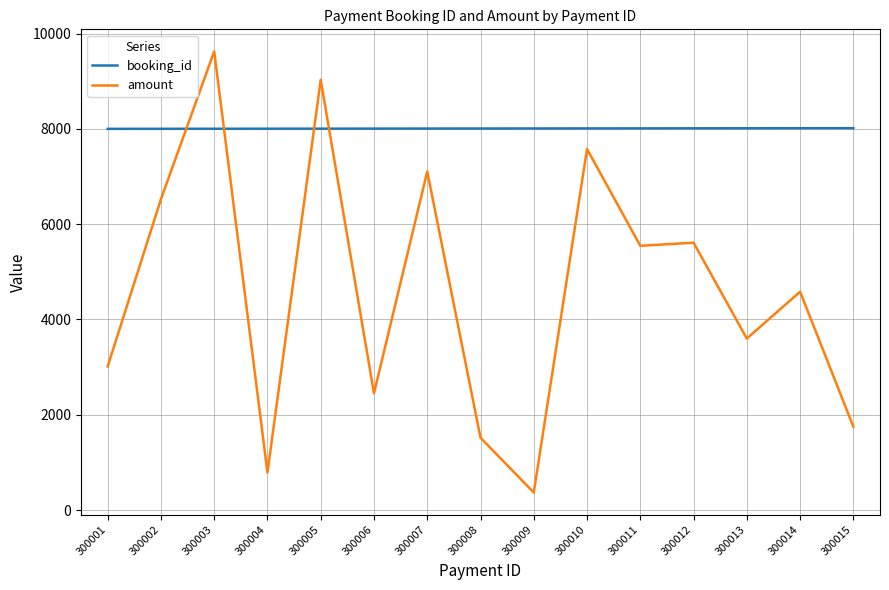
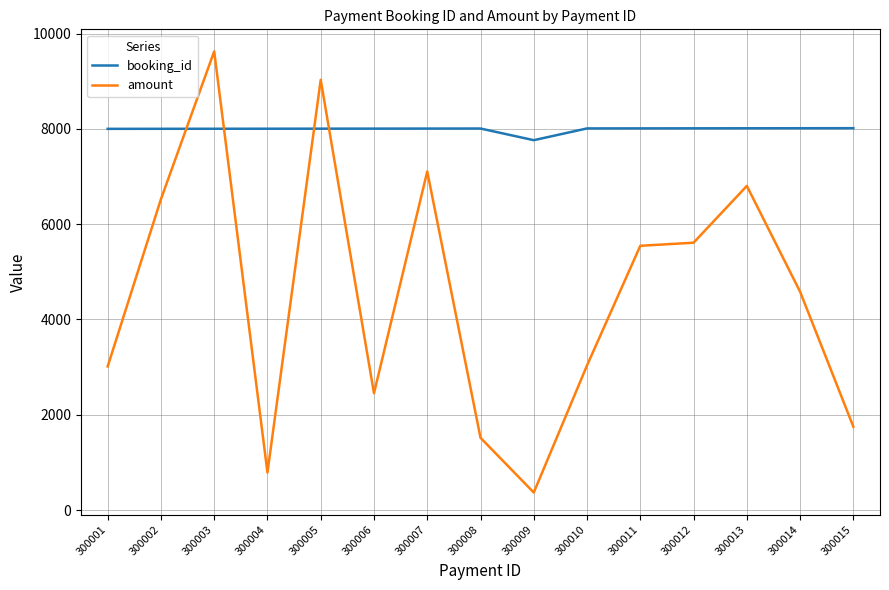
  {
    "booking_id": {
      "300001": 8000,
      "300002": 8000,
      "300003": 8000,
      "300004": 8000,
      "300005": 8000,
      "300006": 8000,
      "300007": 8000,
      "300008": 8000,
-     "300009": 8000,
+     "300009": 7800,
      "300010": 8000,
      "300011": 8000,
      "300012": 8000,
      "300013": 8000,
      "300014": 8000,
      "300015": 8000
    },
    "amount": {
      "300001": 3000,
      "300002": 6500,
      "300003": 9600,
      "300004": 800,
      "300005": 9000,
      "300006": 2500,
      "300007": 7100,
      "300008": 1500,
      "300009": 400,
-     "300010": 7600,
+     "300010": 3000,
      "300011": 5500,
      "300012": 5600,
-     "300013": 3600,
+     "300013": 6800,
      "300014": 4600,
      "300015": 1700
    }
  }
